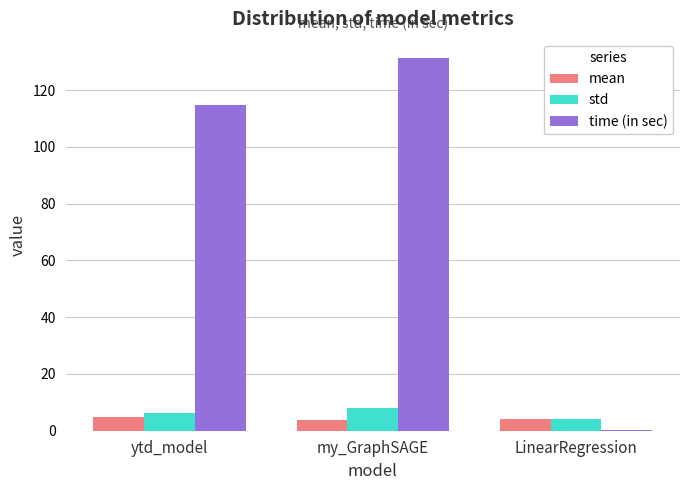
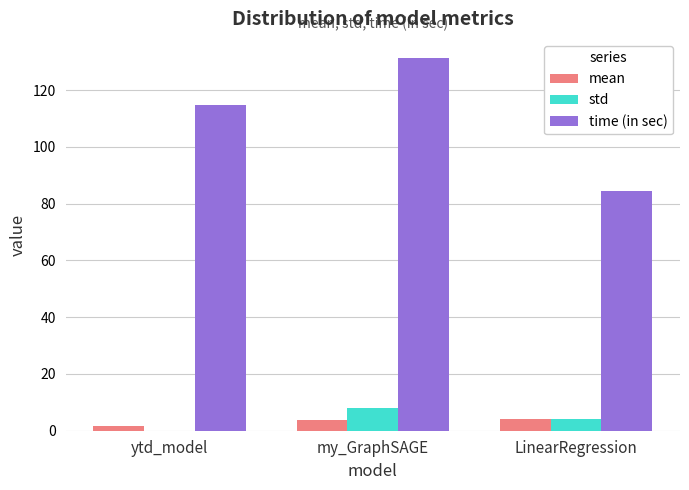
  {
    "mean": {
-     "ytd_model": 5,
+     "ytd_model": 2,
      "my_GraphSAGE": 4,
      "LinearRegression": 4
    },
    "std": {
-     "ytd_model": 6,
+     "ytd_model": 0,
      "my_GraphSAGE": 8,
      "LinearRegression": 4
    },
    "time (in sec)": {
      "ytd_model": 115,
      "my_GraphSAGE": 132,
-     "LinearRegression": 0
+     "LinearRegression": 84
    }
  }
